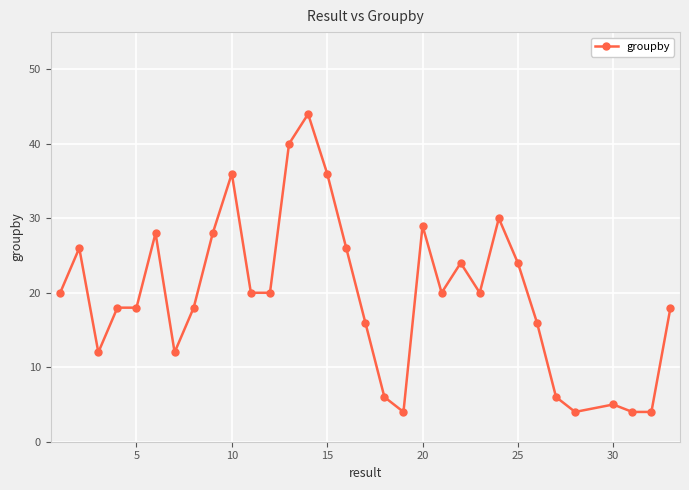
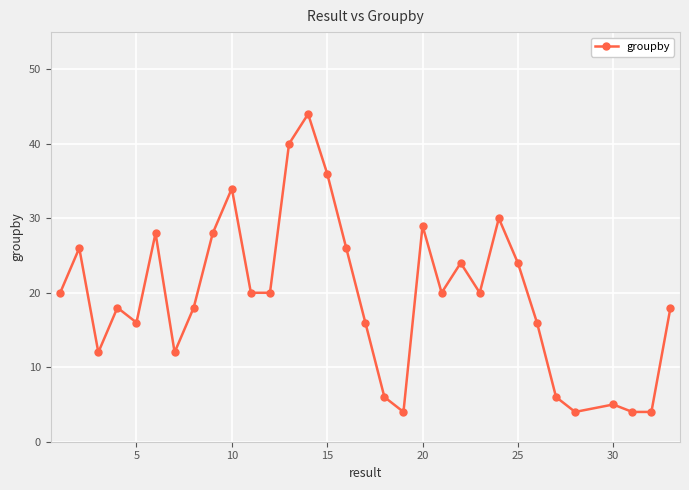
  {
-   "5": 18,
-   "10": 36,
+   "5": 16,
+   "10": 34,
    "15": 36,
    "20": 29,
    "25": 24,
    "30": 5
  }
